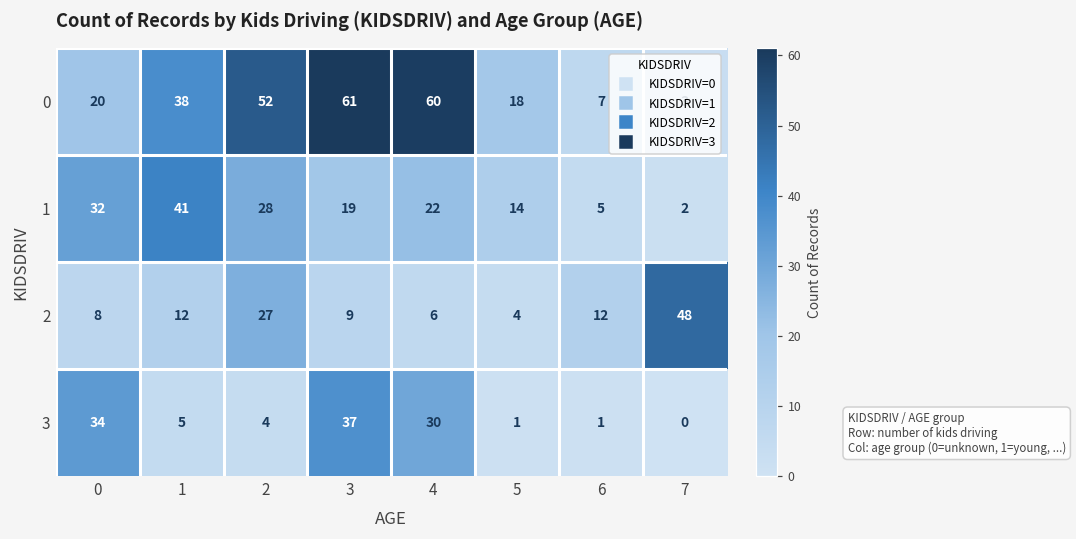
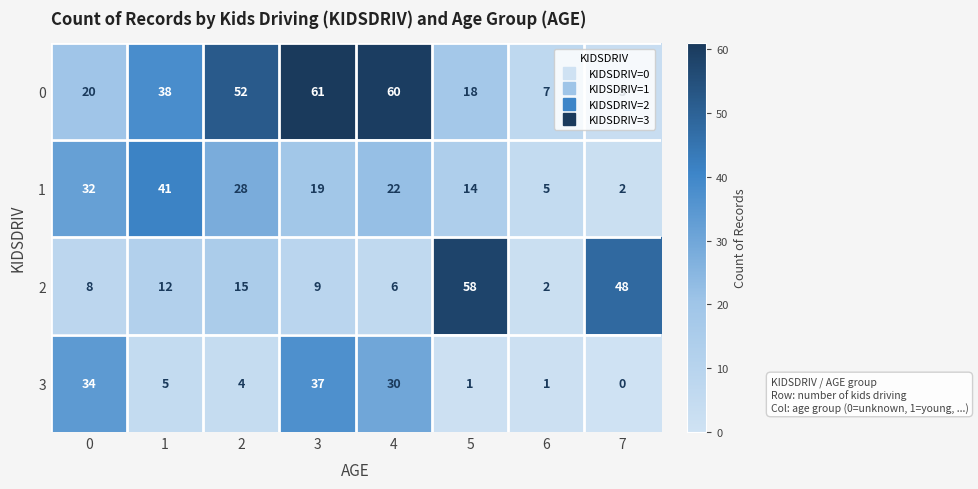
  {
    "0": {
      "0": 20,
      "1": 38,
      "2": 52,
      "3": 61,
      "4": 60,
      "5": 18,
      "6": 7
    },
    "1": {
      "0": 32,
      "1": 41,
      "2": 28,
      "3": 19,
      "4": 22,
      "5": 14,
      "6": 5,
      "7": 2
    },
    "2": {
      "0": 8,
      "1": 12,
-     "2": 27,
+     "2": 15,
      "3": 9,
      "4": 6,
-     "5": 4,
-     "6": 12,
+     "5": 58,
+     "6": 2,
      "7": 48
    },
    "3": {
      "0": 34,
      "1": 5,
      "2": 4,
      "3": 37,
      "4": 30,
      "5": 1,
      "6": 1,
      "7": 0
    }
  }
